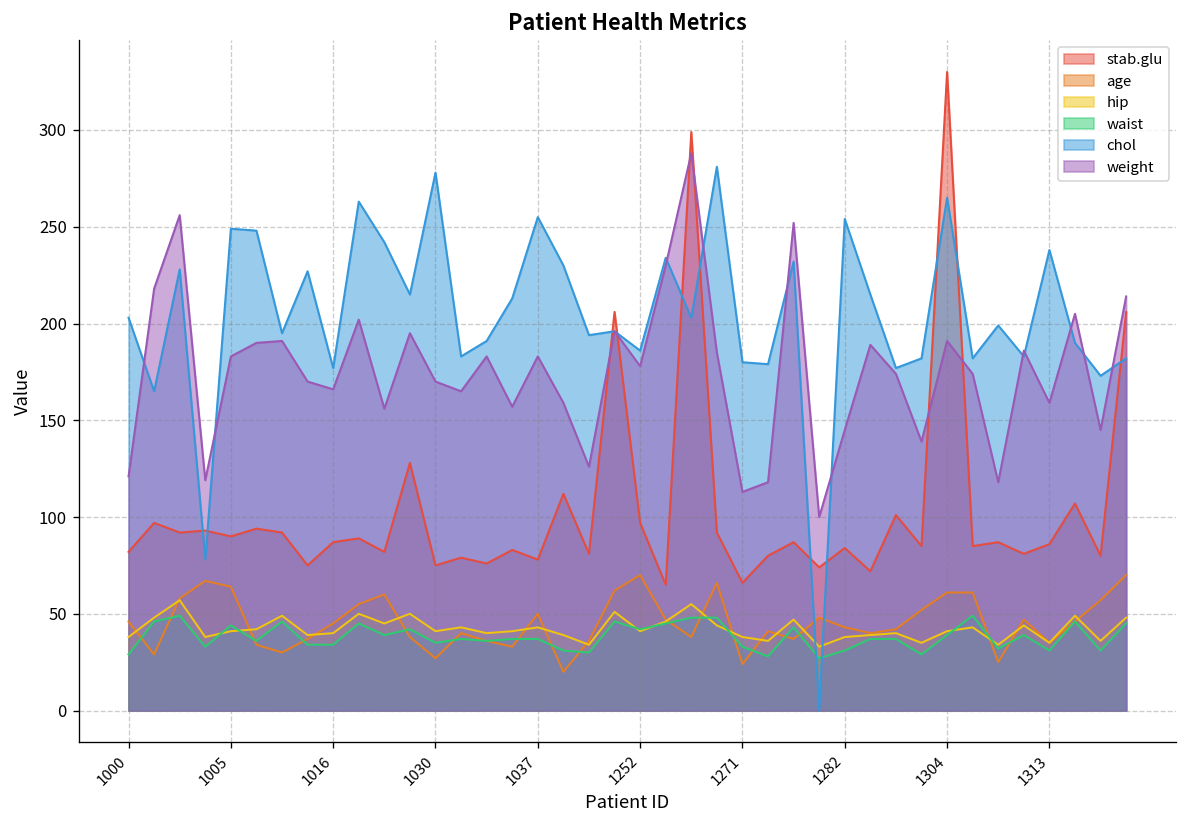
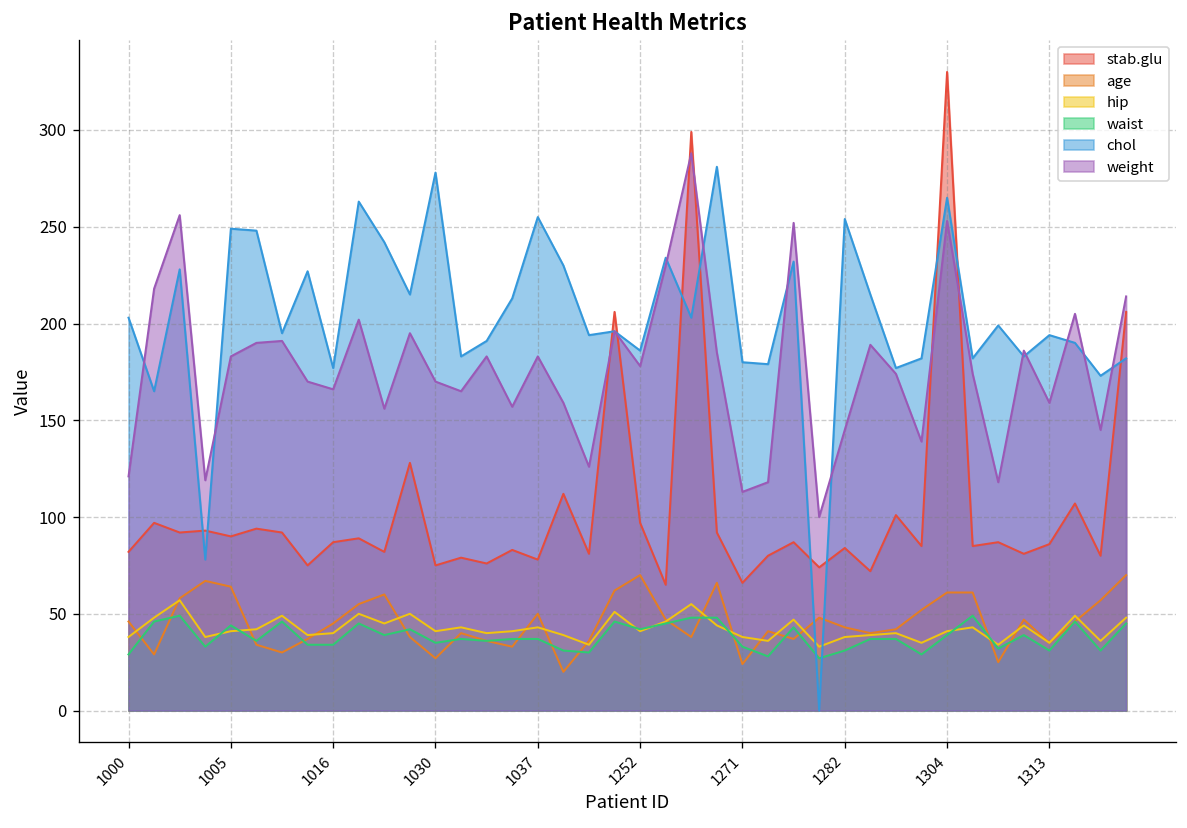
  {
    "waist": {
      "1000": 29,
      "1005": 44,
      "1016": 34,
      "1030": 35,
      "1037": 37,
      "1271": 33,
      "1282": 31,
      "1304": 39,
      "1313": 31
    },
    "chol": {
      "1000": 203,
      "1005": 249,
      "1016": 177,
      "1030": 278,
      "1037": 255,
      "1252": 186,
      "1271": 180,
      "1282": 254,
      "1304": 265,
-     "1313": 238
+     "1313": 194
    },
    "weight": {
      "1000": 121,
      "1005": 183,
      "1016": 166,
      "1030": 170,
      "1037": 183,
      "1252": 178,
      "1271": 113,
      "1282": 145,
-     "1304": 191,
+     "1304": 253,
      "1313": 159
    }
  }
